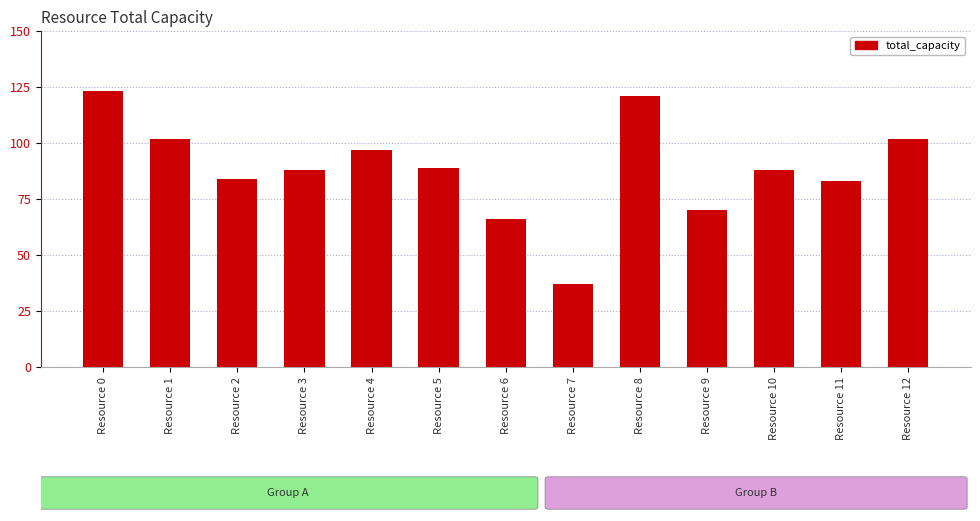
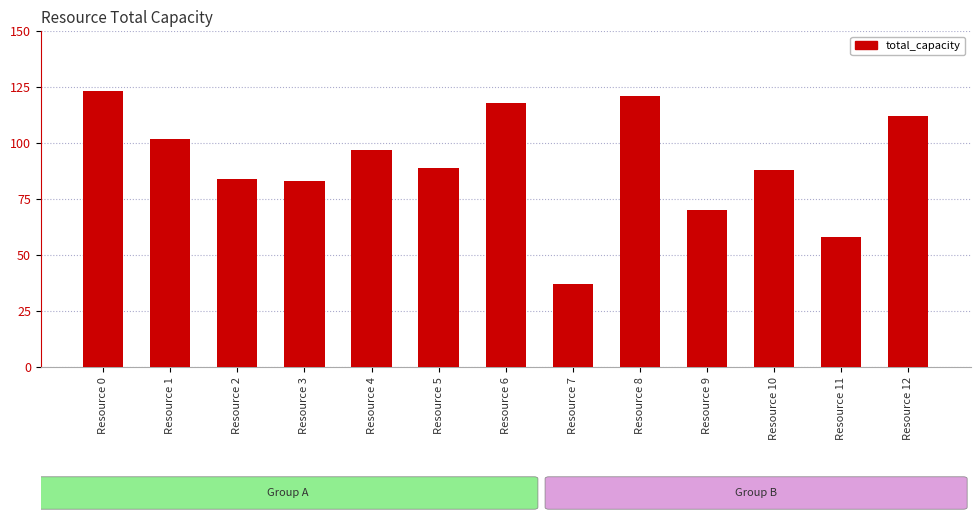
  {
    "Resource 0": 123,
    "Resource 1": 102,
    "Resource 2": 84,
-   "Resource 3": 88,
+   "Resource 3": 83,
    "Resource 4": 97,
    "Resource 5": 89,
-   "Resource 6": 66,
+   "Resource 6": 118,
    "Resource 7": 37,
    "Resource 8": 121,
    "Resource 9": 70,
    "Resource 10": 88,
-   "Resource 11": 83,
-   "Resource 12": 102
+   "Resource 11": 58,
+   "Resource 12": 112
  }
